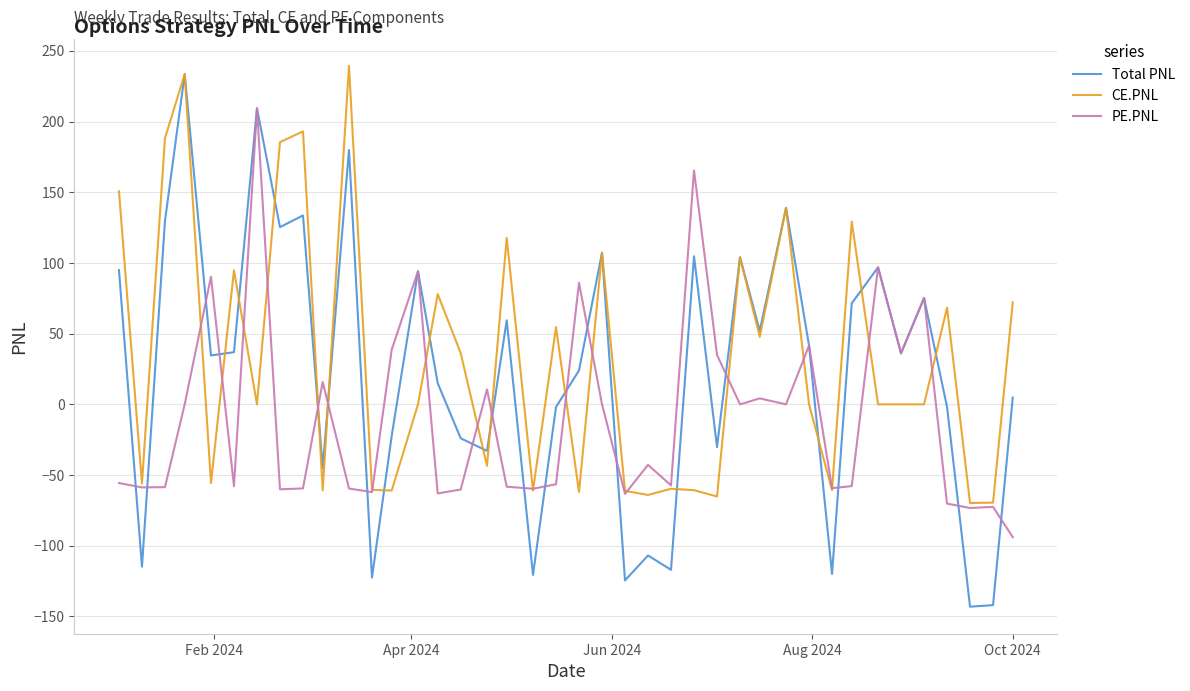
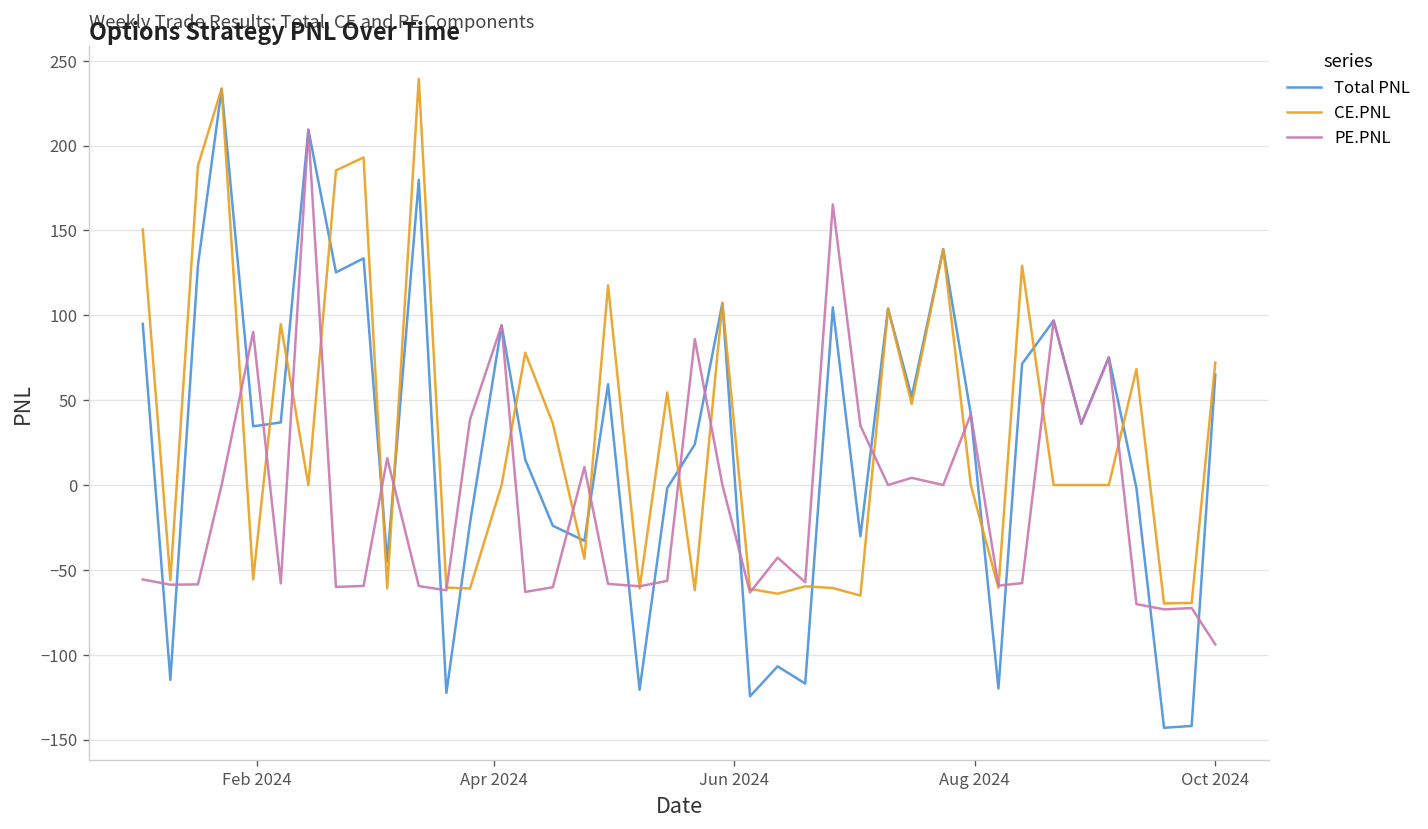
  {
    "Total PNL": {
-     "Oct 2024": 5
+     "Oct 2024": 65
    },
    "CE.PNL": {
      "Oct 2024": 72
    },
    "PE.PNL": {
      "Oct 2024": -94
    }
  }
